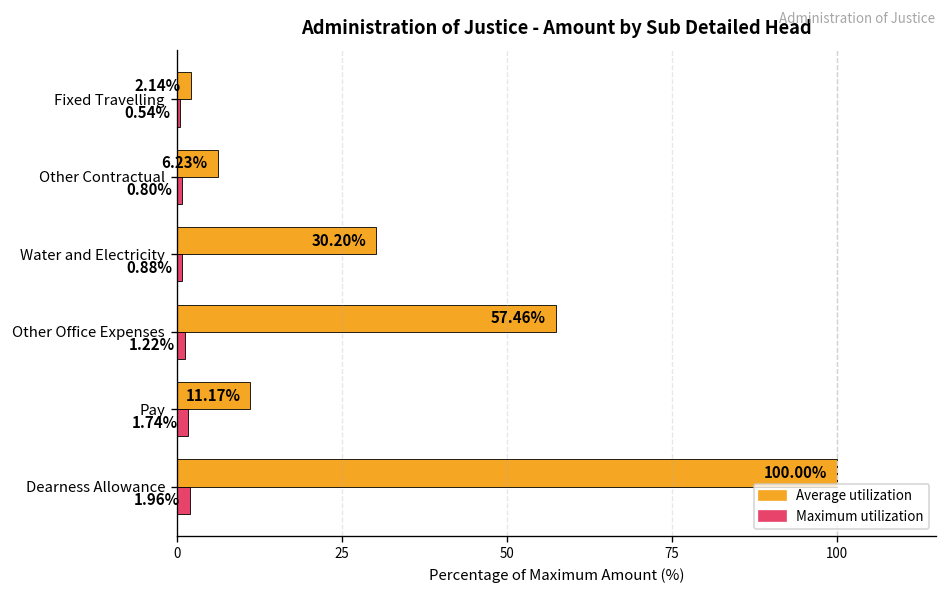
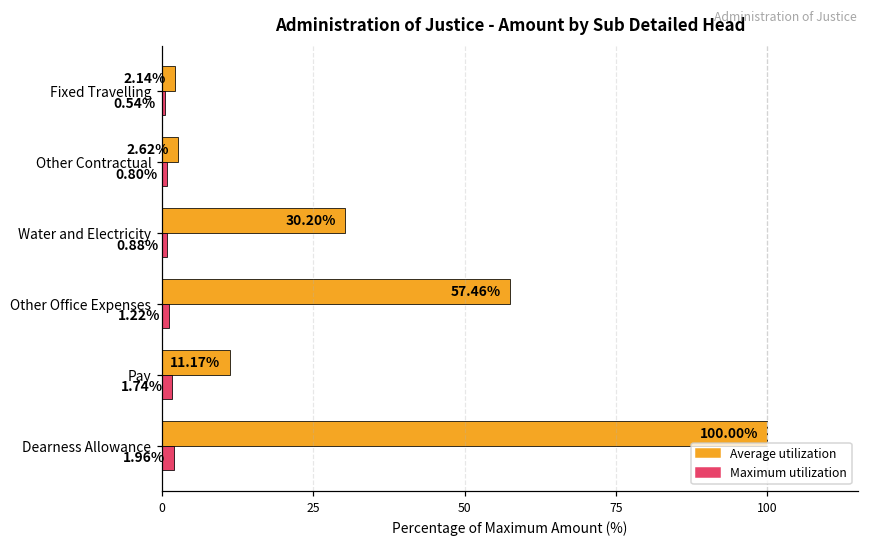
  {
    "Average utilization": {
      "Fixed Travelling": "2.14%",
-     "Other Contractual": "6.23%",
+     "Other Contractual": "2.62%",
      "Water and Electricity": "30.20%",
      "Other Office Expenses": "57.46%",
      "Pay": "11.17%",
      "Dearness Allowance": "100.00%"
    },
    "Maximum utilization": {
      "Fixed Travelling": "0.54%",
      "Other Contractual": "0.80%",
      "Water and Electricity": "0.88%",
      "Other Office Expenses": "1.22%",
      "Pay": "1.74%",
      "Dearness Allowance": "1.96%"
    }
  }
